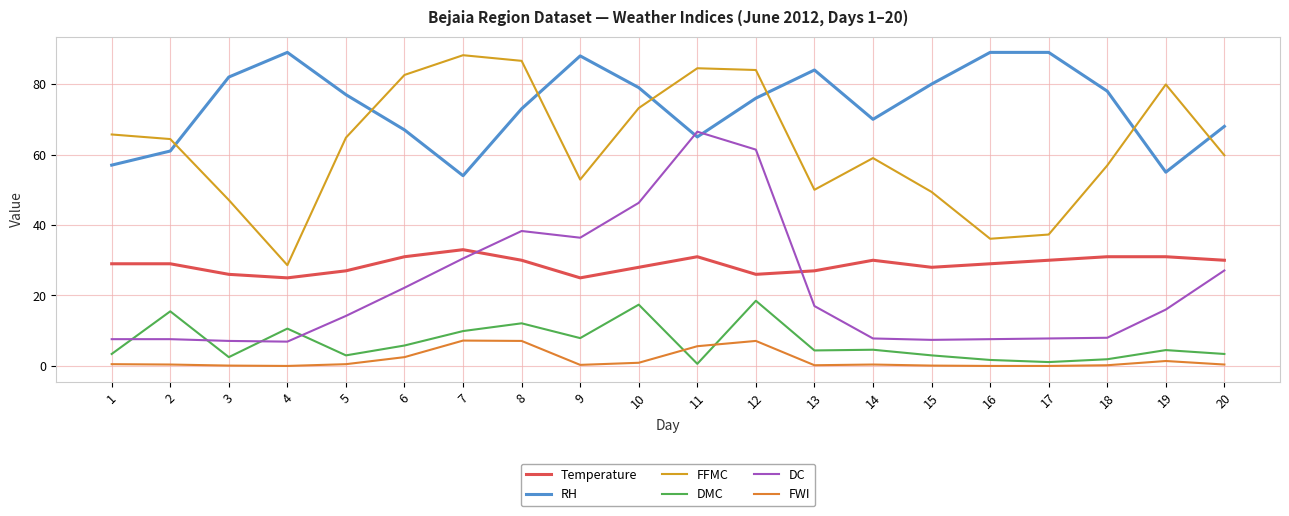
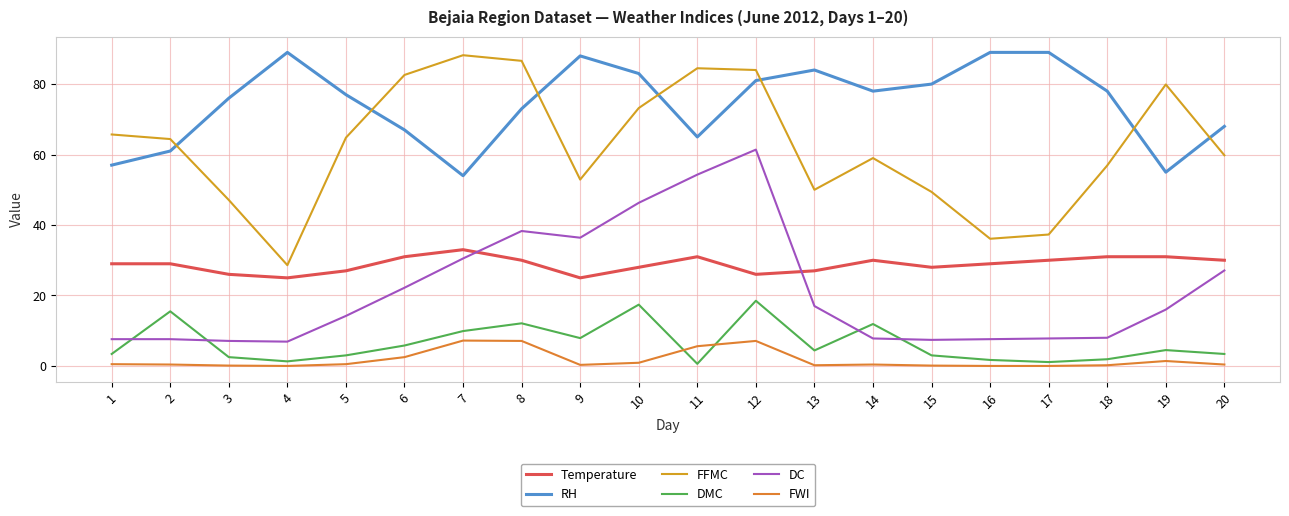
  {
    "RH": {
      "1": 57,
      "2": 61,
-     "3": 82,
+     "3": 76,
      "4": 89,
      "5": 77,
      "6": 67,
      "7": 54,
      "8": 73,
      "9": 88,
-     "10": 79,
+     "10": 83,
      "11": 65,
-     "12": 76,
+     "12": 81,
      "13": 84,
-     "14": 70,
+     "14": 78,
      "15": 80,
      "16": 89,
      "17": 89,
      "18": 78,
      "19": 55,
      "20": 68
    },
    "DMC": {
      "1": 3,
      "2": 16,
      "3": 3,
-     "4": 11,
+     "4": 1,
      "5": 3,
      "6": 6,
      "7": 10,
      "8": 12,
      "9": 8,
      "10": 17,
      "11": 1,
      "12": 19,
      "13": 4,
-     "14": 5,
+     "14": 12,
      "15": 3,
      "16": 2,
      "17": 1,
      "18": 2,
      "19": 5,
      "20": 3
    },
    "DC": {
      "1": 8,
      "2": 8,
      "3": 7,
      "4": 7,
      "5": 14,
      "6": 22,
      "7": 31,
      "8": 38,
      "9": 36,
      "10": 46,
-     "11": 67,
+     "11": 54,
      "12": 61,
      "13": 17,
      "14": 8,
      "15": 7,
      "16": 8,
      "17": 8,
      "18": 8,
      "19": 16,
      "20": 27
    }
  }
